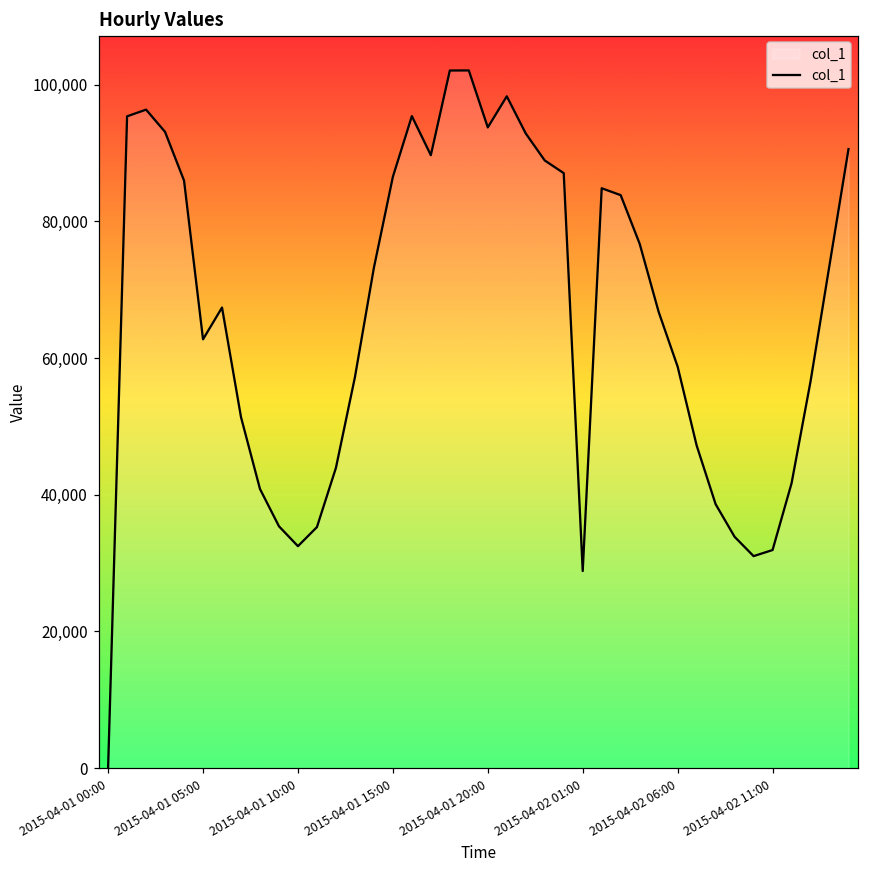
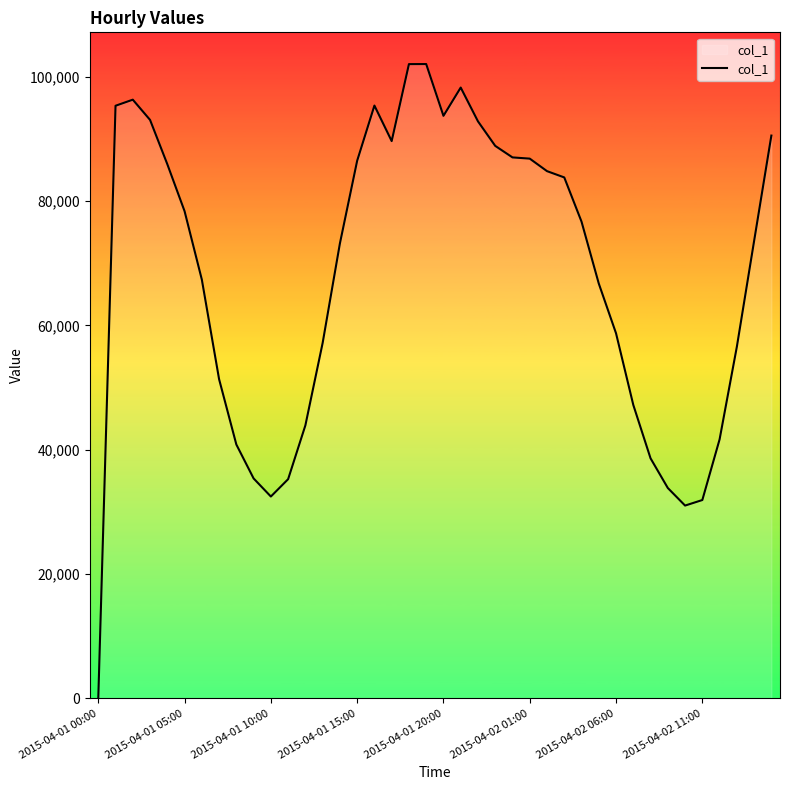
  {
    "2015-04-01 00:00": "0",
-   "2015-04-01 05:00": "63,000",
+   "2015-04-01 05:00": "78,000",
    "2015-04-01 10:00": "32,000",
    "2015-04-01 15:00": "87,000",
    "2015-04-01 20:00": "94,000",
-   "2015-04-02 01:00": "29,000",
+   "2015-04-02 01:00": "87,000",
    "2015-04-02 06:00": "59,000",
    "2015-04-02 11:00": "32,000"
  }
